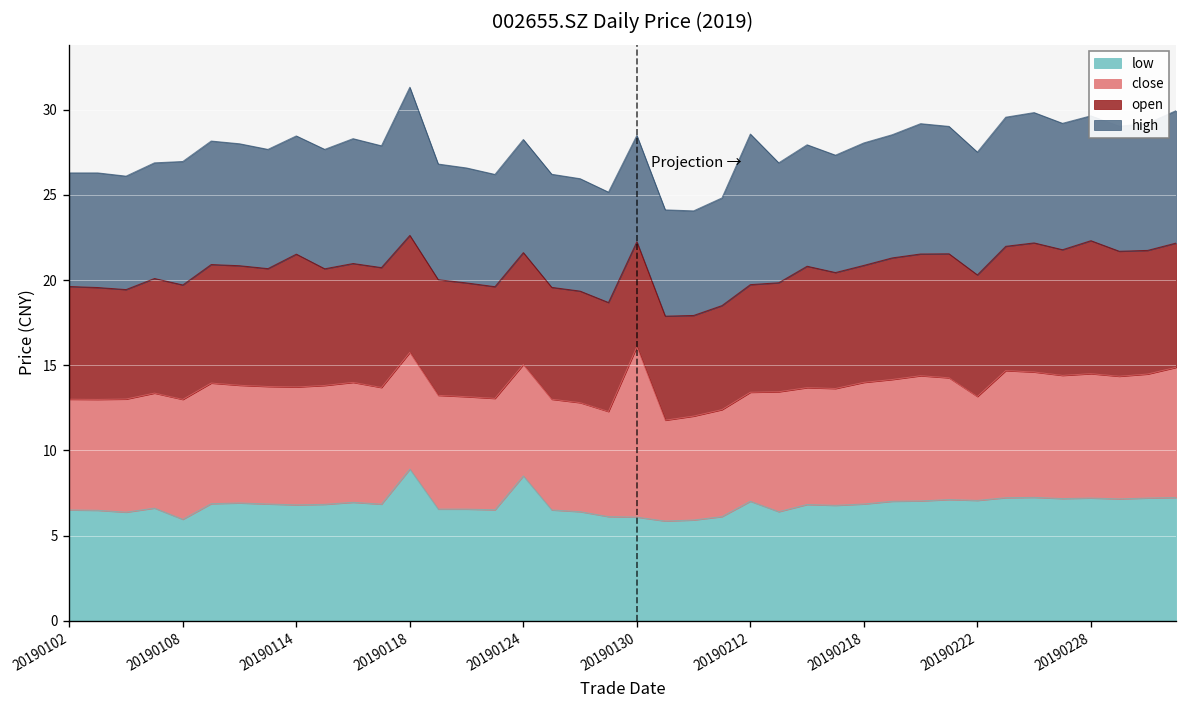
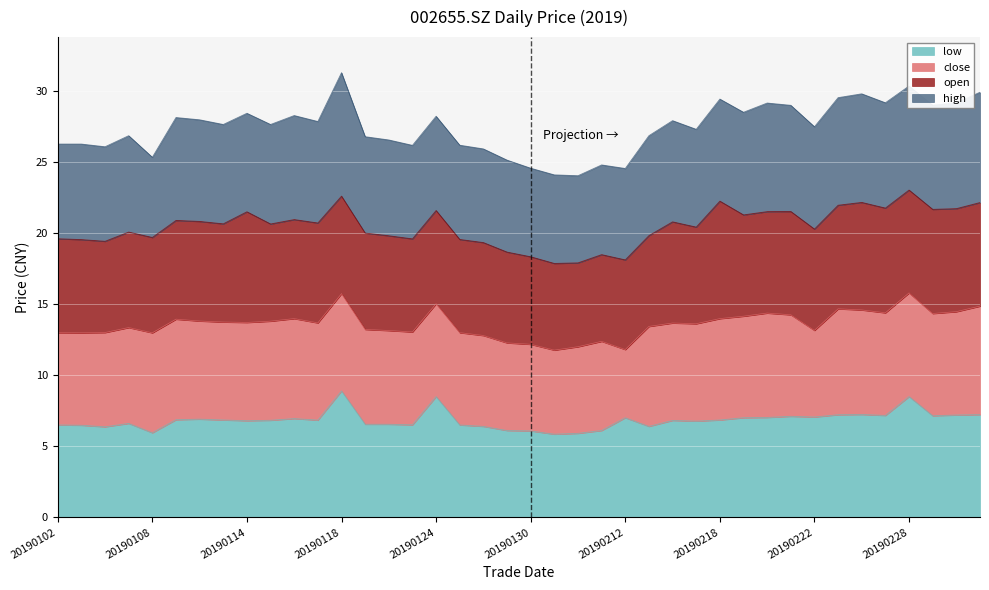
  {
    "low": {
      "20190102": 6.5,
      "20190108": 6.0,
      "20190114": 6.8,
      "20190118": 8.9,
      "20190124": 8.5,
      "20190130": 6.1,
      "20190212": 7.0,
      "20190218": 6.9,
      "20190222": 7.1,
-     "20190228": 7.2
+     "20190228": 8.5
    },
    "close": {
      "20190102": 6.5,
      "20190108": 7.0,
      "20190114": 6.9,
      "20190118": 6.9,
      "20190124": 6.5,
-     "20190130": 10.0,
-     "20190212": 6.4,
+     "20190130": 6.1,
+     "20190212": 4.8,
      "20190218": 7.1,
      "20190222": 6.1,
      "20190228": 7.3
    },
    "open": {
      "20190102": 6.6,
      "20190108": 6.7,
      "20190114": 7.8,
      "20190118": 6.9,
      "20190124": 6.6,
      "20190130": 6.2,
      "20190212": 6.3,
-     "20190218": 6.9,
+     "20190218": 8.3,
      "20190222": 7.1,
-     "20190228": 7.8
+     "20190228": 7.3
    },
    "high": {
      "20190102": 6.7,
-     "20190108": 7.3,
+     "20190108": 5.6,
      "20190114": 6.9,
      "20190118": 8.7,
      "20190124": 6.6,
      "20190130": 6.2,
-     "20190212": 8.8,
+     "20190212": 6.4,
      "20190218": 7.2,
      "20190222": 7.2
    }
  }
